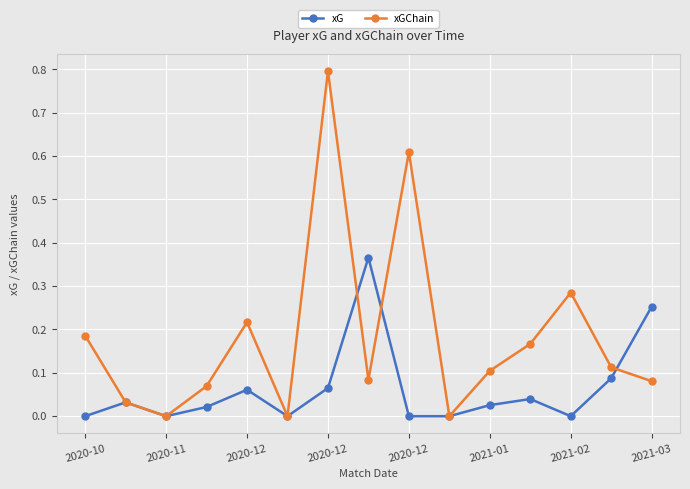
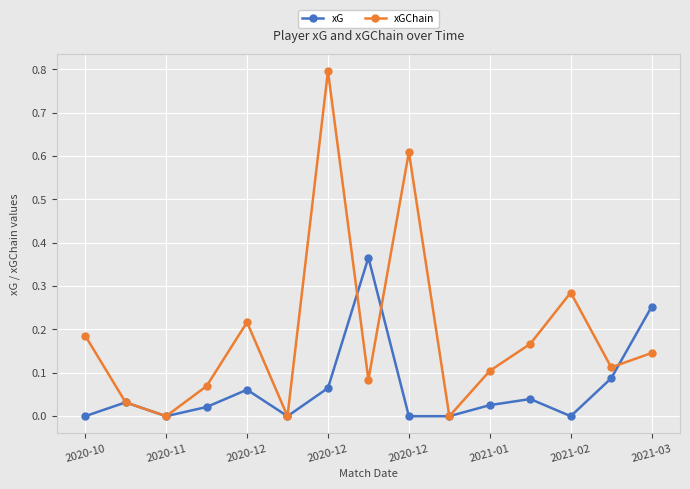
  {
    "xG": {
      "2020-10": 0.00,
      "2021-01": 0.03,
      "2021-02": 0.00,
      "2021-03": 0.25
    },
    "xGChain": {
      "2020-10": 0.19,
      "2021-01": 0.10,
      "2021-02": 0.29,
-     "2021-03": 0.08
+     "2021-03": 0.15
    }
  }
